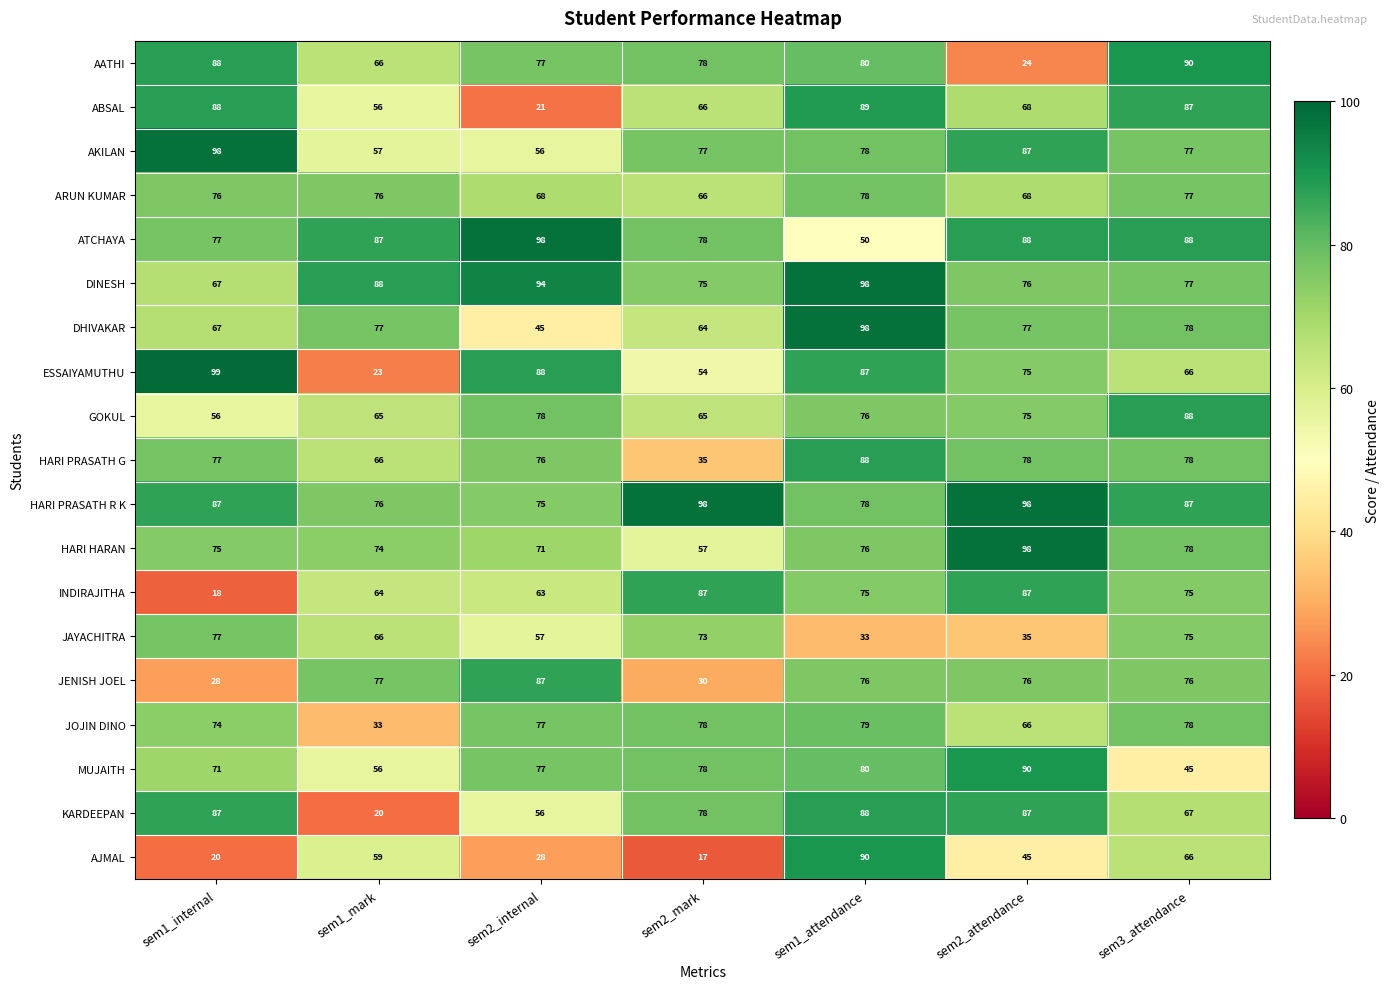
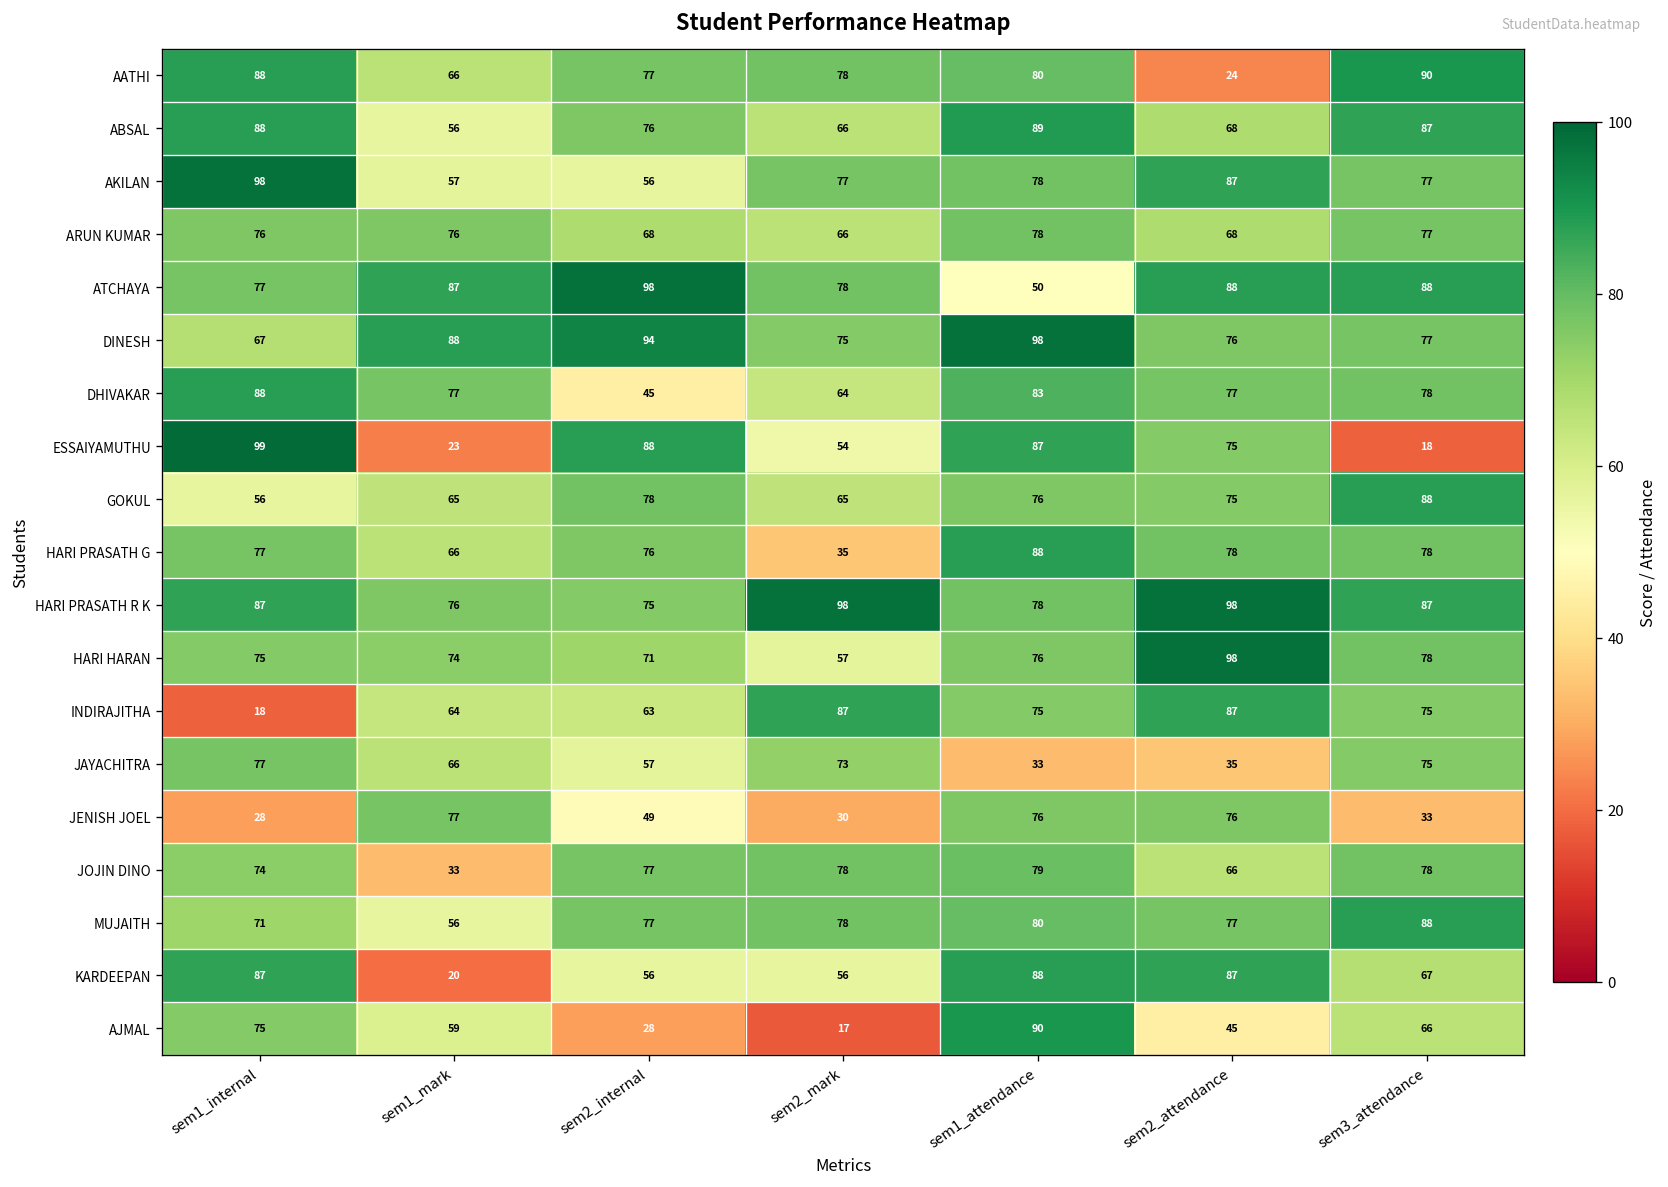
  {
    "AATHI": {
      "sem1_internal": 88,
      "sem1_mark": 66,
      "sem2_internal": 77,
      "sem2_mark": 78,
      "sem1_attendance": 80,
      "sem2_attendance": 24,
      "sem3_attendance": 90
    },
    "ABSAL": {
      "sem1_internal": 88,
      "sem1_mark": 56,
-     "sem2_internal": 21,
+     "sem2_internal": 76,
      "sem2_mark": 66,
      "sem1_attendance": 89,
      "sem2_attendance": 68,
      "sem3_attendance": 87
    },
    "AKILAN": {
      "sem1_internal": 98,
      "sem1_mark": 57,
      "sem2_internal": 56,
      "sem2_mark": 77,
      "sem1_attendance": 78,
      "sem2_attendance": 87,
      "sem3_attendance": 77
    },
    "ARUN KUMAR": {
      "sem1_internal": 76,
      "sem1_mark": 76,
      "sem2_internal": 68,
      "sem2_mark": 66,
      "sem1_attendance": 78,
      "sem2_attendance": 68,
      "sem3_attendance": 77
    },
    "ATCHAYA": {
      "sem1_internal": 77,
      "sem1_mark": 87,
      "sem2_internal": 98,
      "sem2_mark": 78,
      "sem1_attendance": 50,
      "sem2_attendance": 88,
      "sem3_attendance": 88
    },
    "DINESH": {
      "sem1_internal": 67,
      "sem1_mark": 88,
      "sem2_internal": 94,
      "sem2_mark": 75,
      "sem1_attendance": 98,
      "sem2_attendance": 76,
      "sem3_attendance": 77
    },
    "DHIVAKAR": {
-     "sem1_internal": 67,
+     "sem1_internal": 88,
      "sem1_mark": 77,
      "sem2_internal": 45,
      "sem2_mark": 64,
-     "sem1_attendance": 98,
+     "sem1_attendance": 83,
      "sem2_attendance": 77,
      "sem3_attendance": 78
    },
    "ESSAIYAMUTHU": {
      "sem1_internal": 99,
      "sem1_mark": 23,
      "sem2_internal": 88,
      "sem2_mark": 54,
      "sem1_attendance": 87,
      "sem2_attendance": 75,
-     "sem3_attendance": 66
+     "sem3_attendance": 18
    },
    "GOKUL": {
      "sem1_internal": 56,
      "sem1_mark": 65,
      "sem2_internal": 78,
      "sem2_mark": 65,
      "sem1_attendance": 76,
      "sem2_attendance": 75,
      "sem3_attendance": 88
    },
    "HARI PRASATH G": {
      "sem1_internal": 77,
      "sem1_mark": 66,
      "sem2_internal": 76,
      "sem2_mark": 35,
      "sem1_attendance": 88,
      "sem2_attendance": 78,
      "sem3_attendance": 78
    },
    "HARI PRASATH R K": {
      "sem1_internal": 87,
      "sem1_mark": 76,
      "sem2_internal": 75,
      "sem2_mark": 98,
      "sem1_attendance": 78,
      "sem2_attendance": 98,
      "sem3_attendance": 87
    },
    "HARI HARAN": {
      "sem1_internal": 75,
      "sem1_mark": 74,
      "sem2_internal": 71,
      "sem2_mark": 57,
      "sem1_attendance": 76,
      "sem2_attendance": 98,
      "sem3_attendance": 78
    },
    "INDIRAJITHA": {
      "sem1_internal": 18,
      "sem1_mark": 64,
      "sem2_internal": 63,
      "sem2_mark": 87,
      "sem1_attendance": 75,
      "sem2_attendance": 87,
      "sem3_attendance": 75
    },
    "JAYACHITRA": {
      "sem1_internal": 77,
      "sem1_mark": 66,
      "sem2_internal": 57,
      "sem2_mark": 73,
      "sem1_attendance": 33,
      "sem2_attendance": 35,
      "sem3_attendance": 75
    },
    "JENISH JOEL": {
      "sem1_internal": 28,
      "sem1_mark": 77,
-     "sem2_internal": 87,
+     "sem2_internal": 49,
      "sem2_mark": 30,
      "sem1_attendance": 76,
      "sem2_attendance": 76,
-     "sem3_attendance": 76
+     "sem3_attendance": 33
    },
    "JOJIN DINO": {
      "sem1_internal": 74,
      "sem1_mark": 33,
      "sem2_internal": 77,
      "sem2_mark": 78,
      "sem1_attendance": 79,
      "sem2_attendance": 66,
      "sem3_attendance": 78
    },
    "MUJAITH": {
      "sem1_internal": 71,
      "sem1_mark": 56,
      "sem2_internal": 77,
      "sem2_mark": 78,
      "sem1_attendance": 80,
-     "sem2_attendance": 90,
-     "sem3_attendance": 45
+     "sem2_attendance": 77,
+     "sem3_attendance": 88
    },
    "KARDEEPAN": {
      "sem1_internal": 87,
      "sem1_mark": 20,
      "sem2_internal": 56,
-     "sem2_mark": 78,
+     "sem2_mark": 56,
      "sem1_attendance": 88,
      "sem2_attendance": 87,
      "sem3_attendance": 67
    },
    "AJMAL": {
-     "sem1_internal": 20,
+     "sem1_internal": 75,
      "sem1_mark": 59,
      "sem2_internal": 28,
      "sem2_mark": 17,
      "sem1_attendance": 90,
      "sem2_attendance": 45,
      "sem3_attendance": 66
    }
  }
